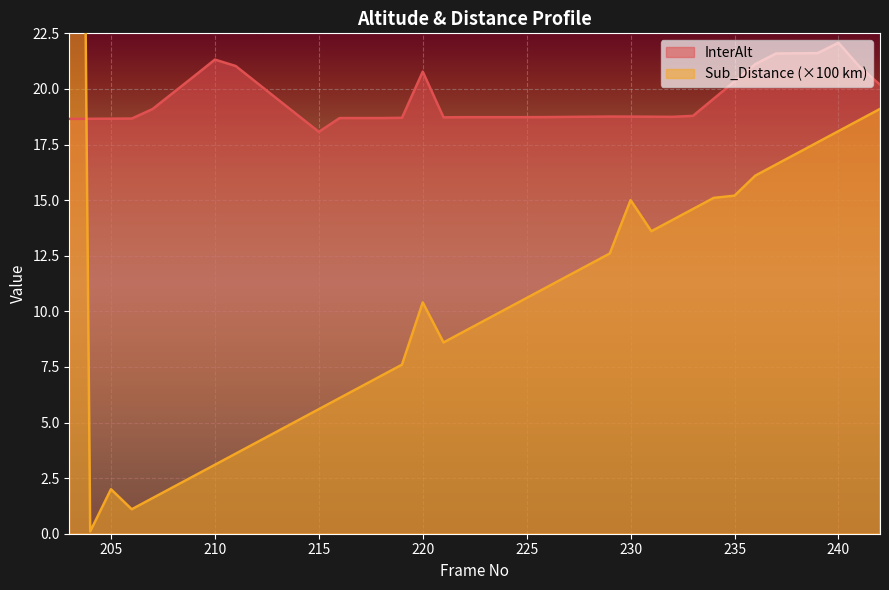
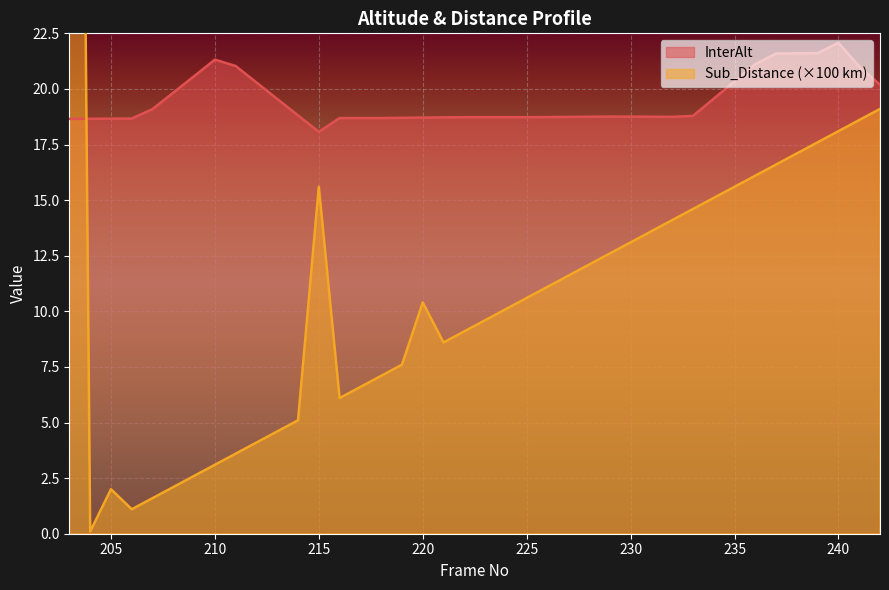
  {
    "InterAlt": {
      "205": 18.7,
      "210": 21.3,
      "215": 18.1,
-     "220": 20.8,
+     "220": 18.7,
      "225": 18.7,
      "230": 18.8
    },
    "Sub_Distance (×100 km)": {
      "205": 2.0,
      "210": 3.1,
-     "215": 5.6,
+     "215": 15.6,
      "220": 10.4,
      "225": 10.6,
-     "230": 15.0,
-     "235": 15.2,
+     "230": 13.1,
+     "235": 15.6,
      "240": 18.1
    }
  }
